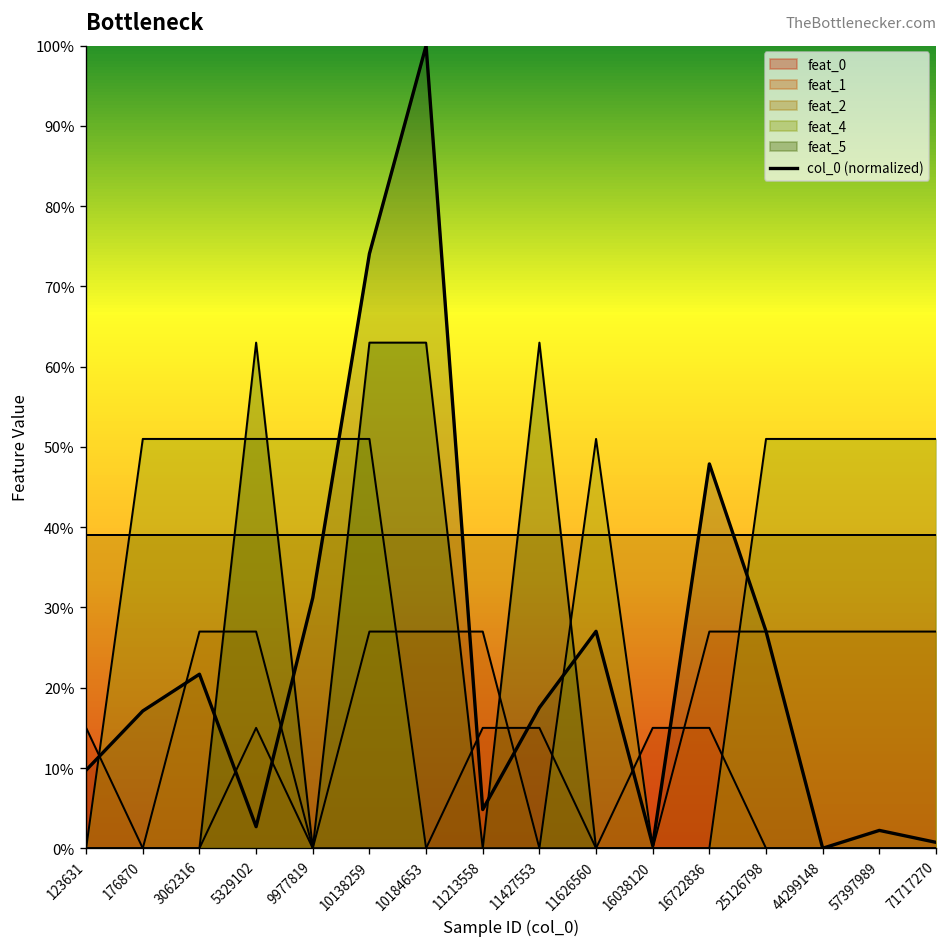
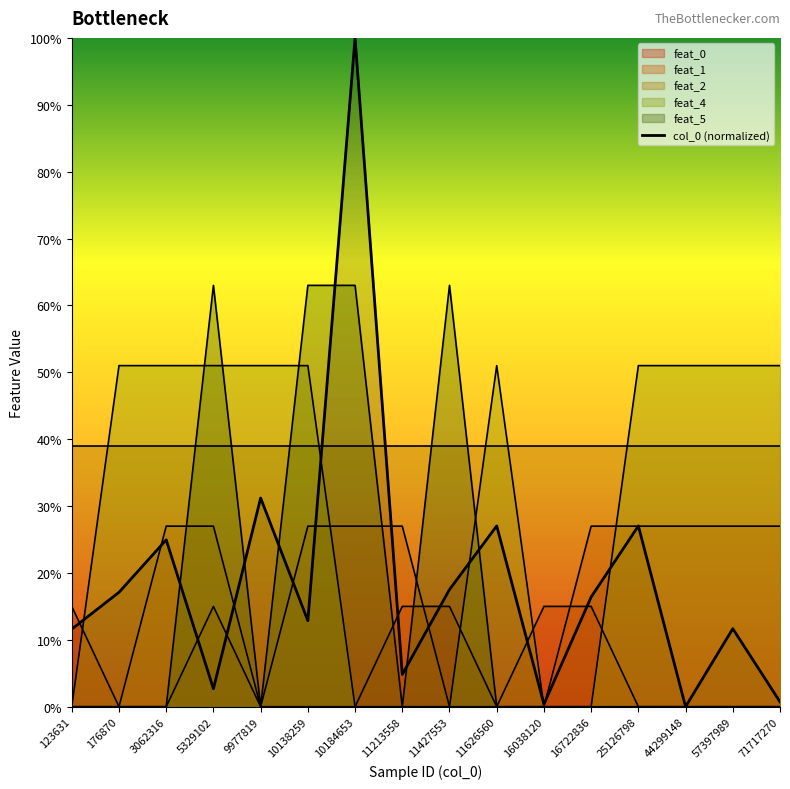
  {
    "col_0 (normalized)": {
-     "123631": "10%",
+     "123631": "12%",
      "176870": "17%",
-     "3062316": "22%",
+     "3062316": "25%",
      "5329102": "3%",
      "9977819": "31%",
-     "10138259": "74%",
+     "10138259": "13%",
      "10184653": "100%",
      "11213558": "5%",
      "11427553": "18%",
      "11626560": "27%",
-     "16722836": "48%",
-     "57397989": "2%",
+     "16722836": "16%",
+     "57397989": "12%",
      "71717270": "1%"
    }
  }
